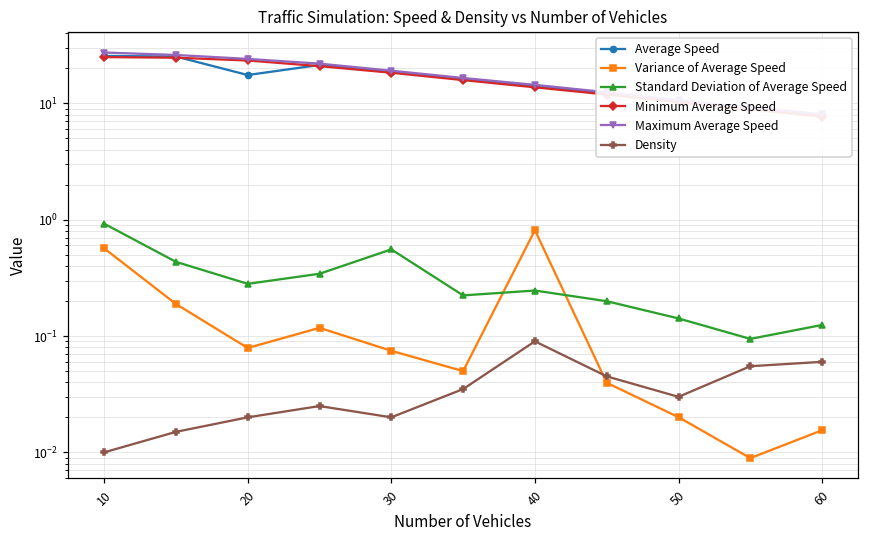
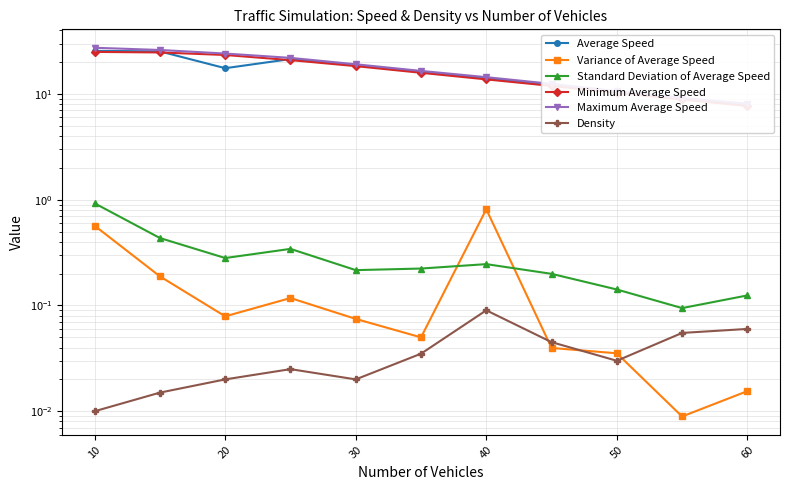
  {
    "Average Speed": {
      "20": 18
    },
    "Variance of Average Speed": {
      "10": 0.6,
      "20": 0.08,
      "30": 0.07,
      "40": 0.8,
-     "50": 0.020,
+     "50": 0.035,
      "60": 0.015
    },
    "Standard Deviation of Average Speed": {
      "10": 0.9,
      "20": 0.28,
-     "30": 0.6,
+     "30": 0.22,
      "40": 0.25,
      "50": 0.14,
      "60": 0.12
    },
    "Maximum Average Speed": {
      "10": 27
    },
    "Density": {
      "10": 0.010,
      "20": 0.020,
      "30": 0.020,
      "40": 0.09,
      "50": 0.030,
      "60": 0.06
    }
  }
